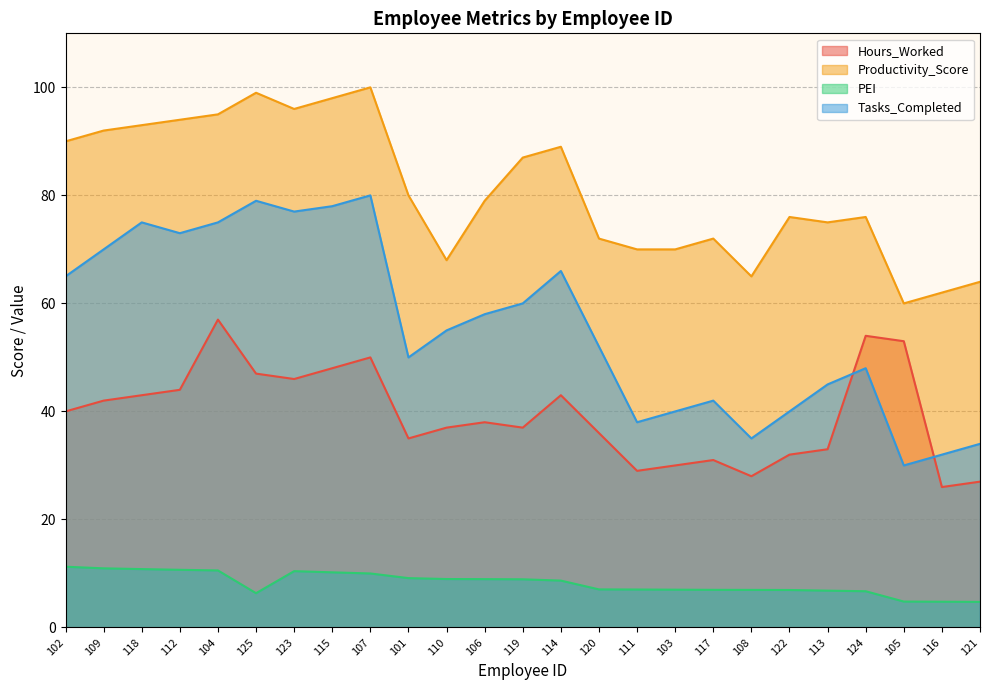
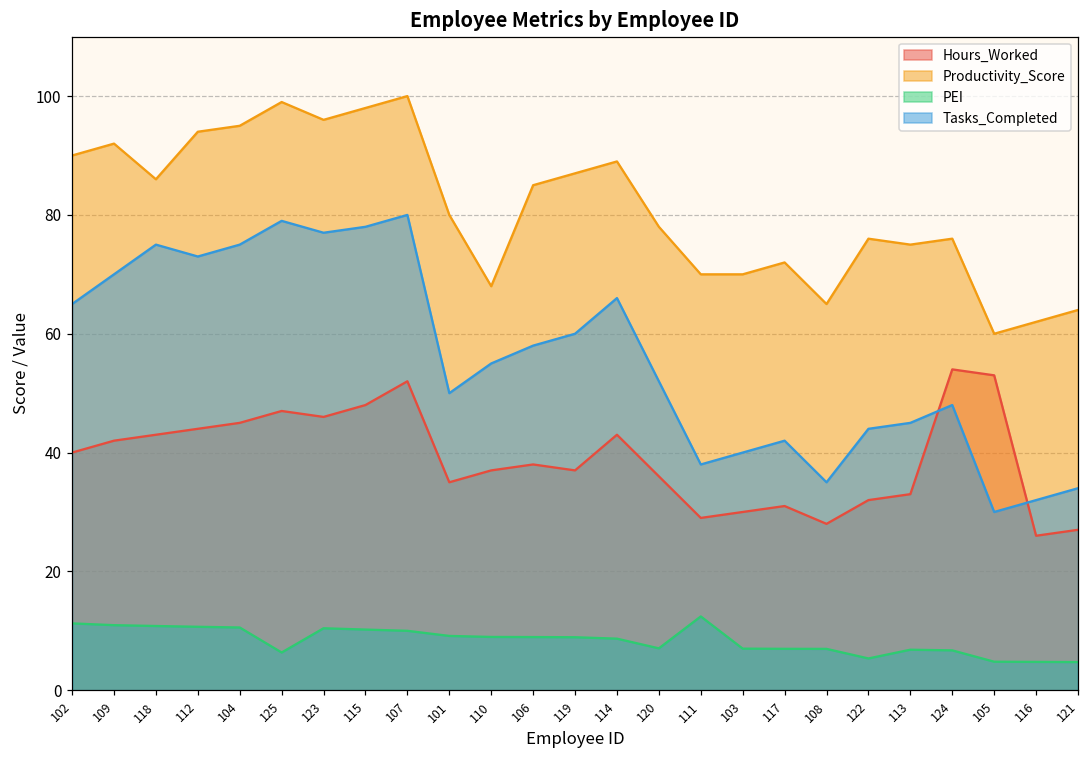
  {
    "Hours_Worked": {
      "102": 40,
      "109": 42,
      "118": 43,
      "112": 44,
-     "104": 57,
+     "104": 45,
      "125": 47,
      "123": 46,
      "115": 48,
-     "107": 50,
+     "107": 52,
      "101": 35,
      "110": 37,
      "106": 38,
      "119": 37,
      "114": 43,
      "120": 36,
      "111": 29,
      "103": 30,
      "117": 31,
      "108": 28,
      "122": 32,
      "113": 33,
      "124": 54,
      "105": 53,
      "116": 26,
      "121": 27
    },
    "Productivity_Score": {
      "102": 90,
      "109": 92,
-     "118": 93,
+     "118": 86,
      "112": 94,
      "104": 95,
      "125": 99,
      "123": 96,
      "115": 98,
      "107": 100,
      "101": 80,
      "110": 68,
-     "106": 79,
+     "106": 85,
      "119": 87,
      "114": 89,
-     "120": 72,
+     "120": 78,
      "111": 70,
      "103": 70,
      "117": 72,
      "108": 65,
      "122": 76,
      "113": 75,
      "124": 76,
      "105": 60,
      "116": 62,
      "121": 64
    },
    "PEI": {
      "102": 11,
      "109": 11,
      "118": 11,
      "112": 11,
      "104": 11,
      "125": 6,
      "123": 10,
      "115": 10,
      "107": 10,
      "101": 9,
      "110": 9,
      "106": 9,
      "119": 9,
      "114": 9,
      "120": 7,
-     "111": 7,
+     "111": 12,
      "103": 7,
      "117": 7,
      "108": 7,
-     "122": 7,
+     "122": 5,
      "113": 7,
      "124": 7,
      "105": 5,
      "116": 5,
      "121": 5
    },
    "Tasks_Completed": {
      "102": 65,
      "109": 70,
      "118": 75,
      "112": 73,
      "104": 75,
      "125": 79,
      "123": 77,
      "115": 78,
      "107": 80,
      "101": 50,
      "110": 55,
      "106": 58,
      "119": 60,
      "114": 66,
      "120": 52,
      "111": 38,
      "103": 40,
      "117": 42,
      "108": 35,
-     "122": 40,
+     "122": 44,
      "113": 45,
      "124": 48,
      "105": 30,
      "116": 32,
      "121": 34
    }
  }
